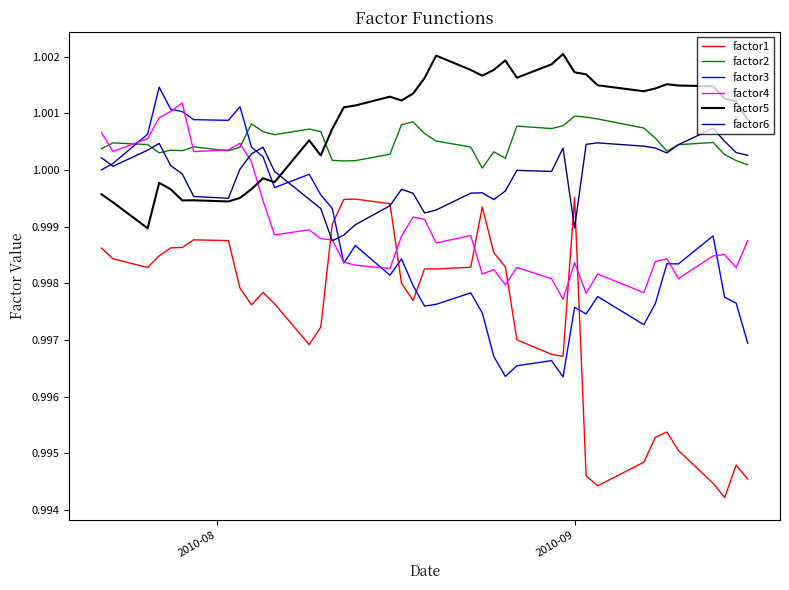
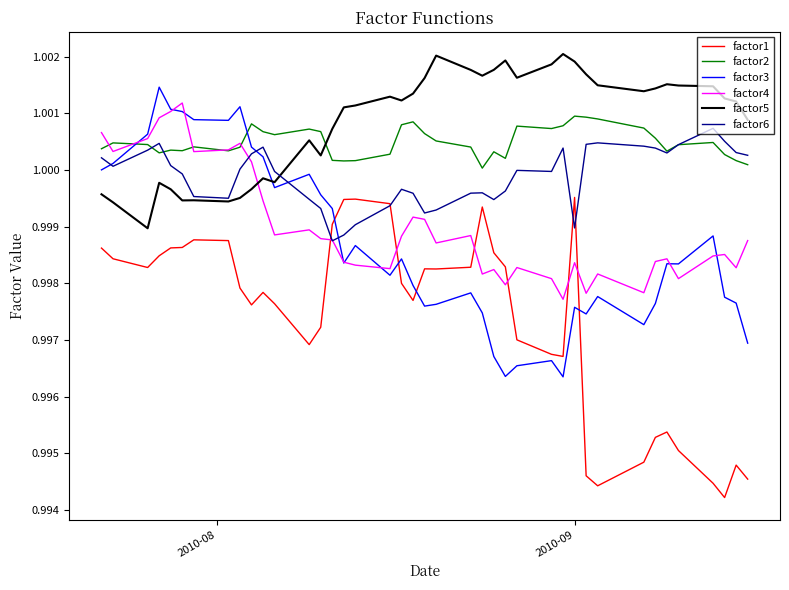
  {
    "factor1": {
      "2010-09": 0.9995
    },
    "factor2": {
      "2010-09": 1.0010
    },
    "factor3": {
      "2010-09": 0.9976
    },
    "factor4": {
      "2010-09": 0.9984
    },
    "factor5": {
-     "2010-09": 1.0017
+     "2010-09": 1.0019
    },
    "factor6": {
      "2010-09": 0.9990
    }
  }
